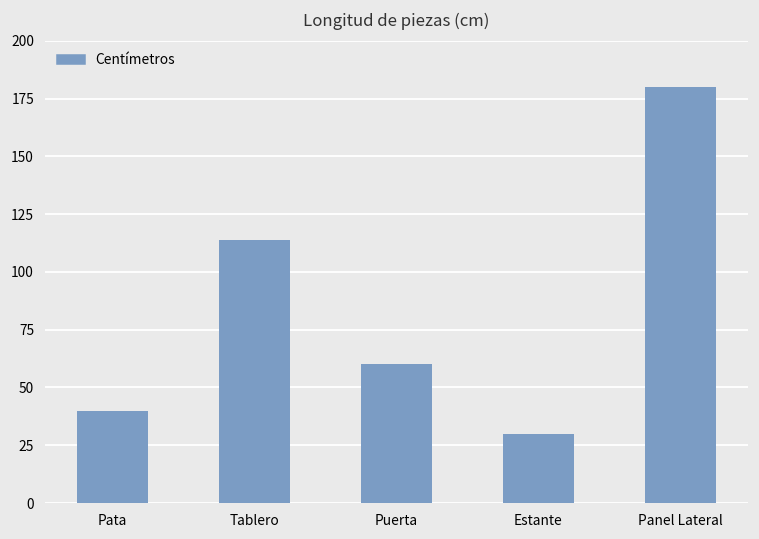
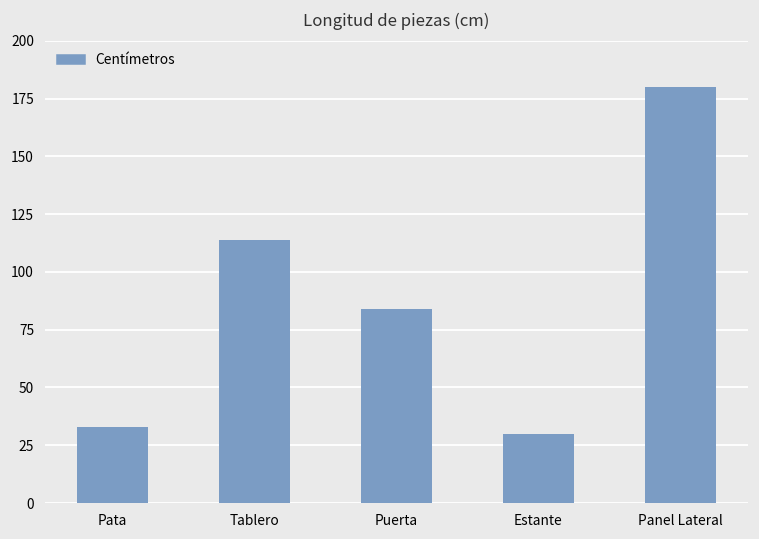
  {
-   "Pata": 40,
+   "Pata": 33,
    "Tablero": 114,
-   "Puerta": 60,
+   "Puerta": 84,
    "Estante": 30,
    "Panel Lateral": 180
  }
